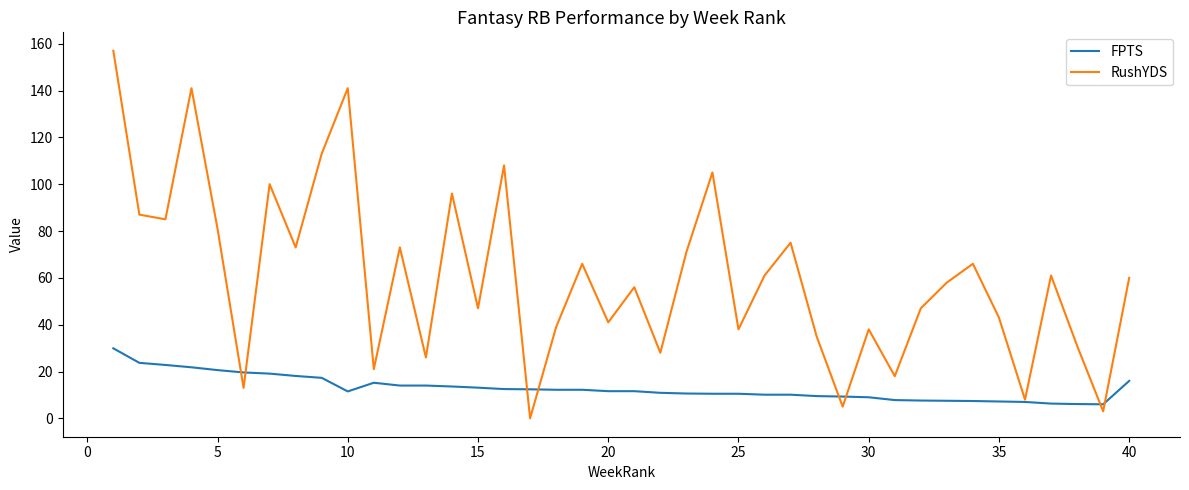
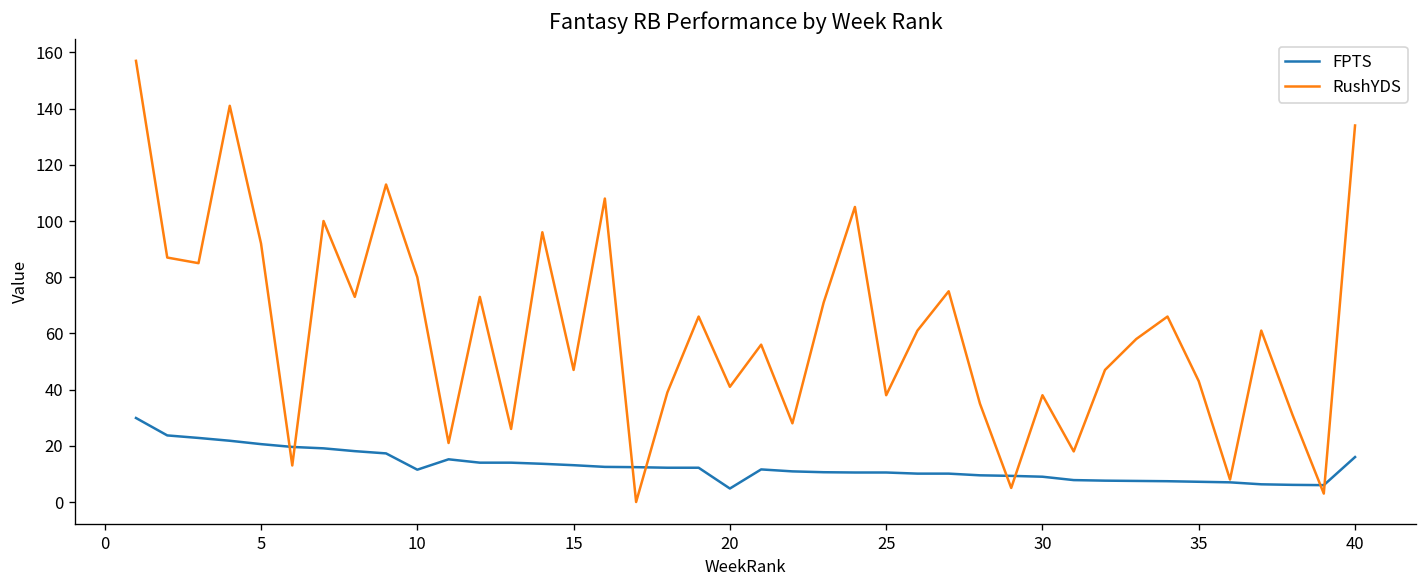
  {
    "FPTS": {
      "5": 21,
      "10": 12,
      "15": 13,
-     "20": 12,
+     "20": 5,
      "25": 11,
      "30": 9,
      "35": 7,
      "40": 16
    },
    "RushYDS": {
-     "5": 81,
-     "10": 141,
+     "5": 92,
+     "10": 80,
      "15": 47,
      "20": 41,
      "25": 38,
      "30": 38,
      "35": 43,
-     "40": 60
+     "40": 134
    }
  }
